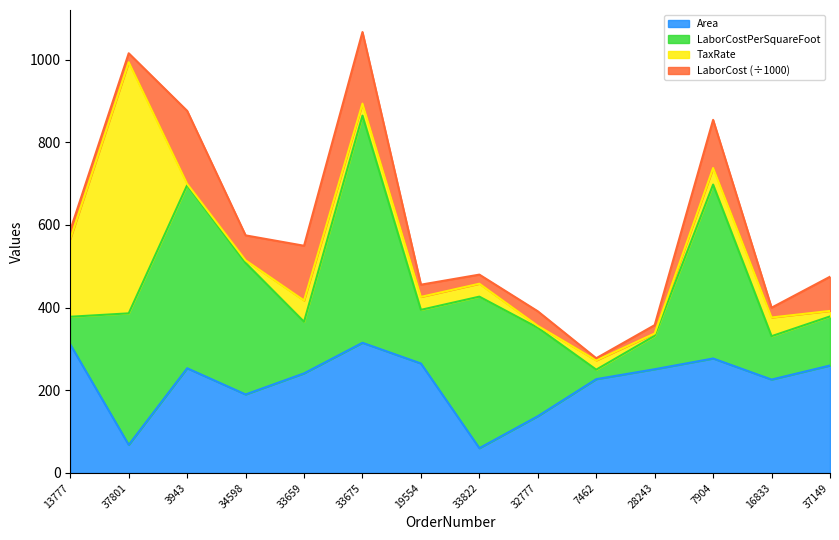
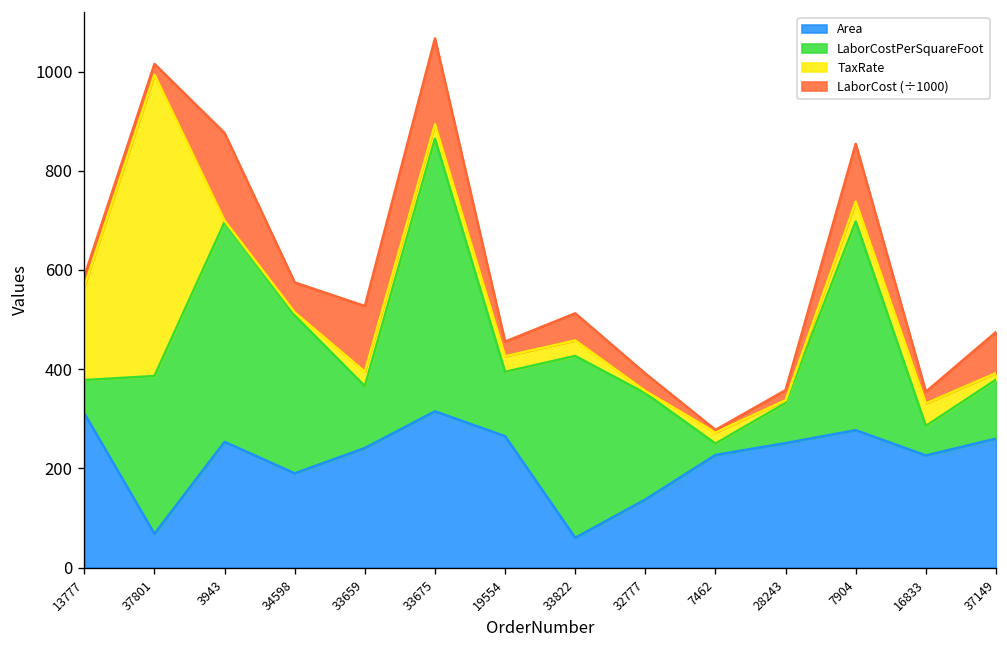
  {
    "Area": {
      "13777": 310,
      "37801": 70,
      "3943": 250,
      "34598": 190,
      "33659": 240,
      "33675": 320,
      "19554": 260,
      "33822": 60,
      "32777": 140,
      "7462": 230,
      "28243": 250,
      "7904": 280,
      "16833": 230,
      "37149": 260
    },
    "LaborCostPerSquareFoot": {
      "13777": 70,
      "37801": 320,
      "33659": 120,
      "33675": 550,
      "19554": 130,
      "33822": 370,
      "7462": 20,
      "7904": 420,
-     "16833": 100,
+     "16833": 60,
      "37149": 120
    },
    "TaxRate": {
      "13777": 190,
      "37801": 610,
-     "33659": 50,
+     "33659": 30,
      "33675": 30,
      "19554": 30,
      "33822": 30,
      "7904": 40,
      "16833": 50,
      "37149": 10
    },
    "LaborCost (÷1000)": {
      "13777": 20,
      "37801": 20,
      "3943": 180,
      "34598": 60,
      "33659": 130,
      "33675": 170,
      "19554": 30,
-     "33822": 20,
+     "33822": 50,
      "32777": 40,
      "28243": 20,
      "7904": 120,
      "16833": 20,
      "37149": 80
    }
  }
